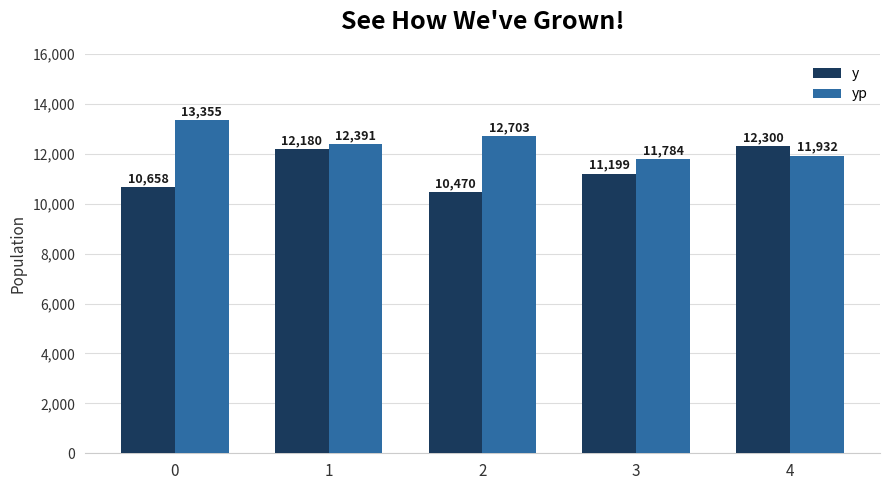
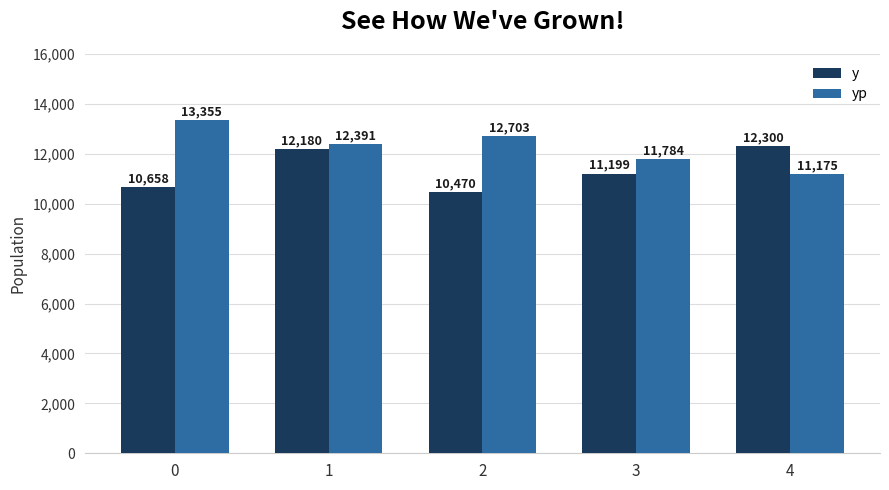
  {
    "y": {
      "0": "10,658",
      "1": "12,180",
      "2": "10,470",
      "3": "11,199",
      "4": "12,300"
    },
    "yp": {
      "0": "13,355",
      "1": "12,391",
      "2": "12,703",
      "3": "11,784",
-     "4": "11,932"
+     "4": "11,175"
    }
  }
